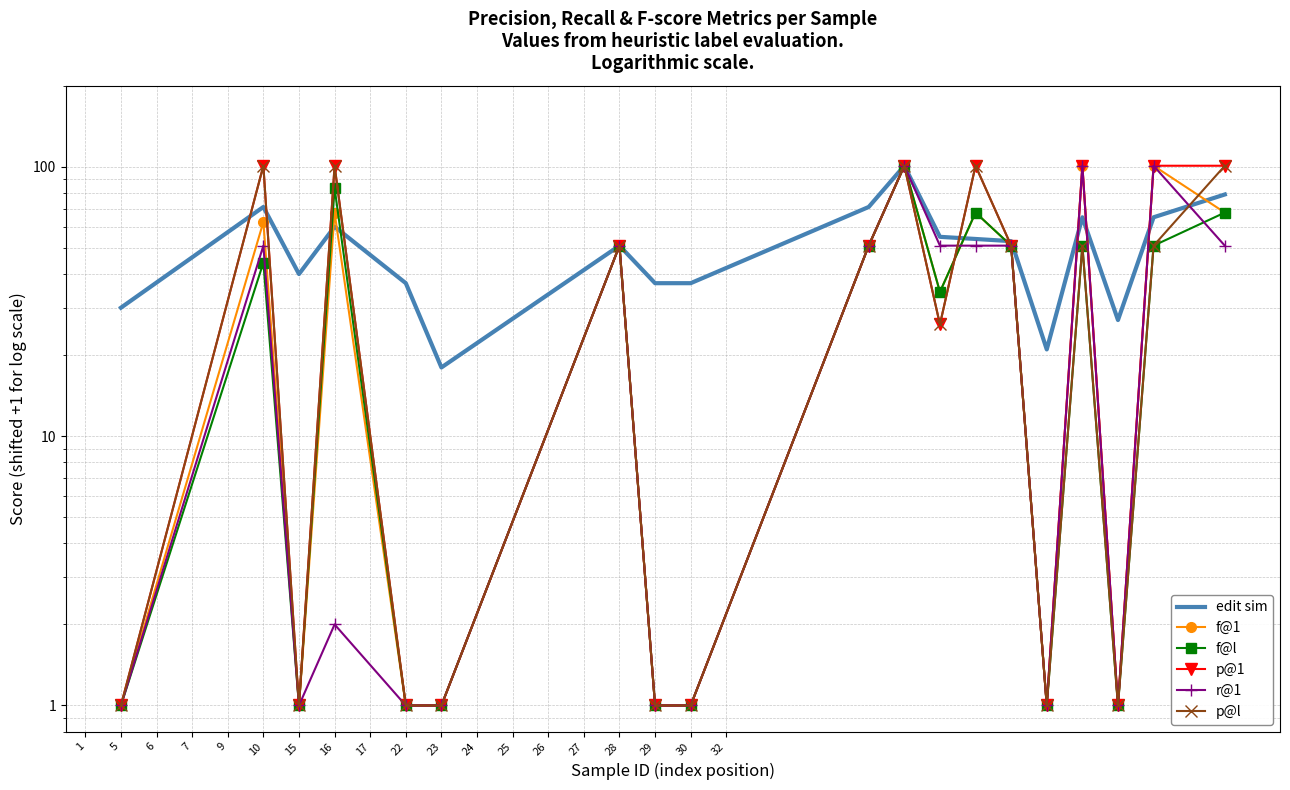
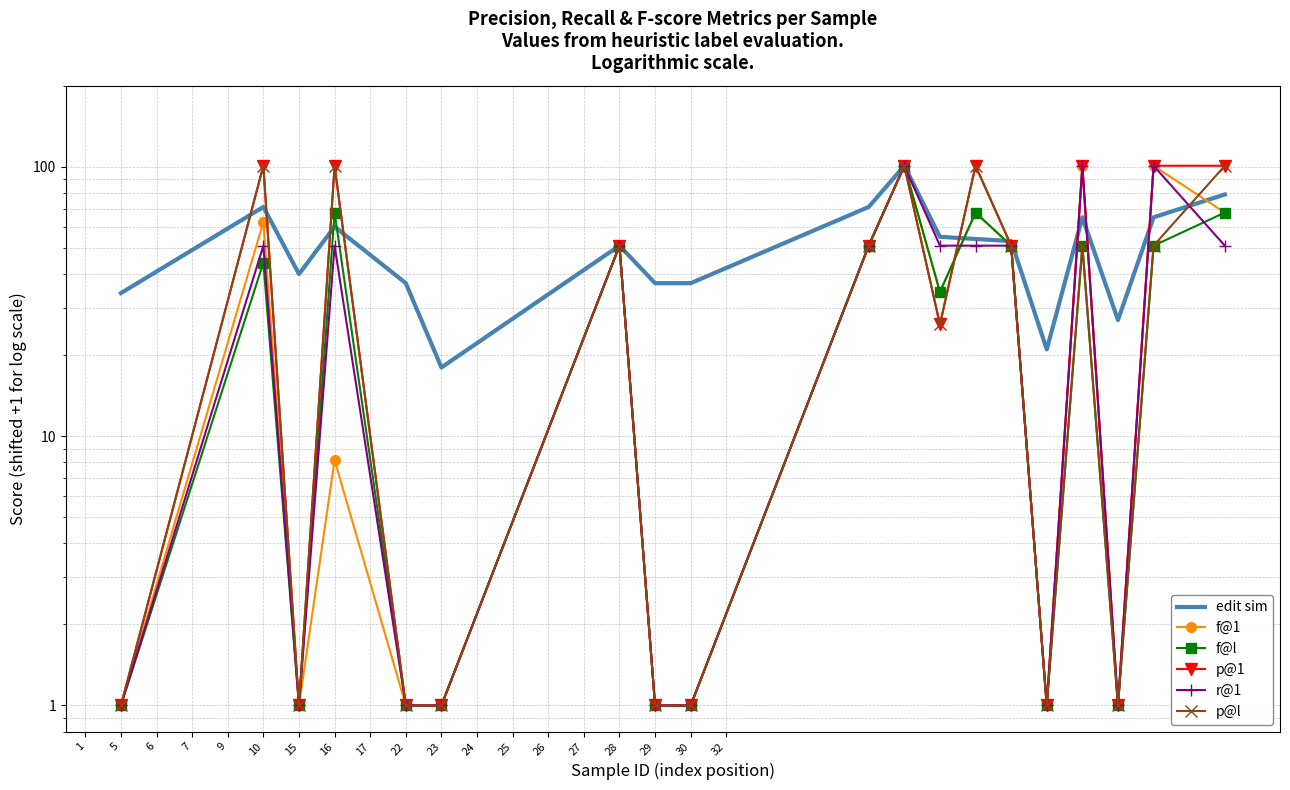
  {
    "edit sim": {
-     "5": 30,
+     "5": 34,
      "10": 71,
      "15": 40,
      "16": 60
    },
    "f@1": {
      "10": 62,
-     "16": 68
+     "16": 8.2
    },
    "f@l": {
      "10": 44,
-     "16": 83
+     "16": 68
    },
    "r@1": {
      "10": 51,
-     "16": 2.0
+     "16": 51
    }
  }
